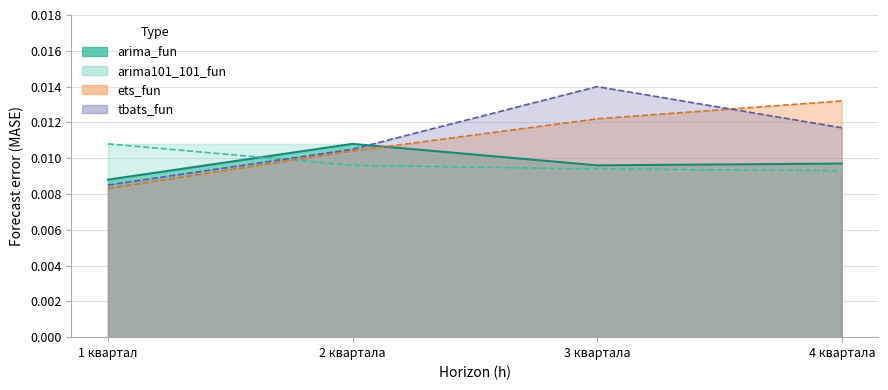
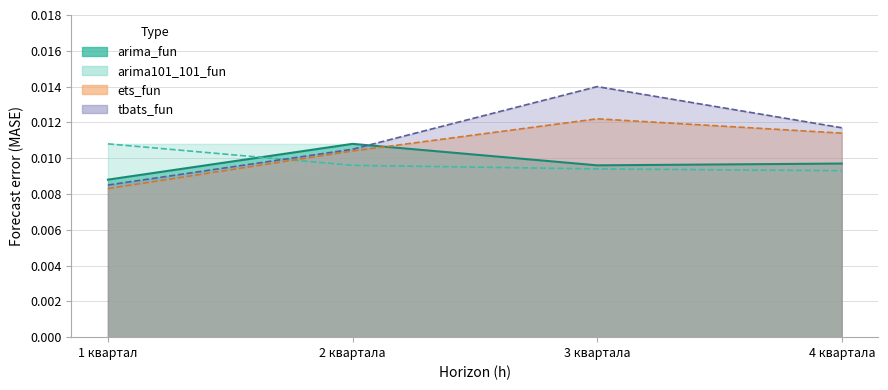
  {
    "ets_fun": {
      "1 квартал": 0.0083,
      "3 квартала": 0.0122,
-     "4 квартала": 0.0132
+     "4 квартала": 0.0114
    }
  }
